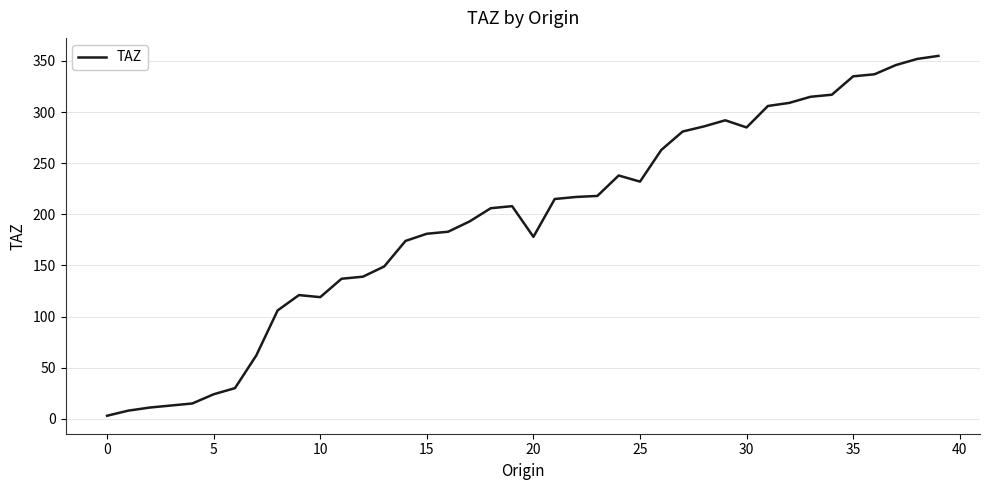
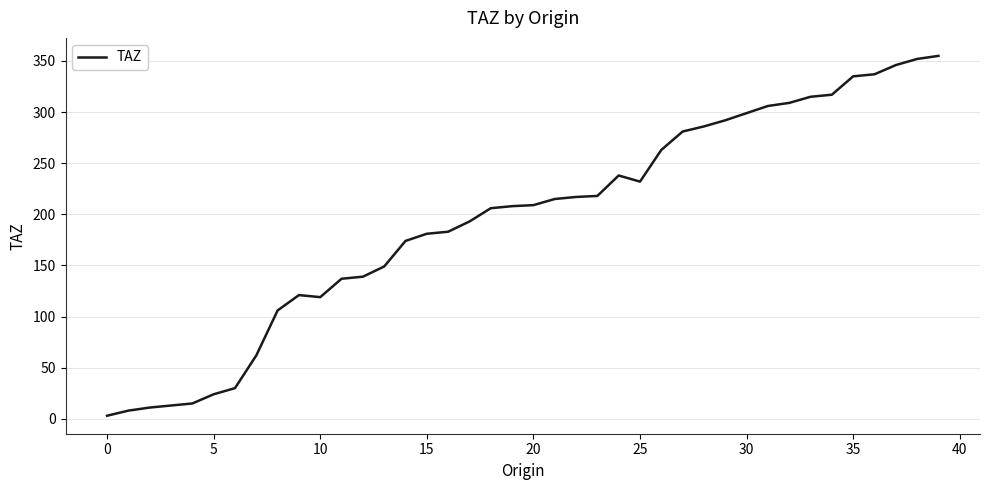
  {
    "0": 3,
    "5": 24,
    "10": 119,
    "15": 181,
-   "20": 178,
+   "20": 209,
    "25": 232,
-   "30": 285,
+   "30": 299,
    "35": 335
  }
